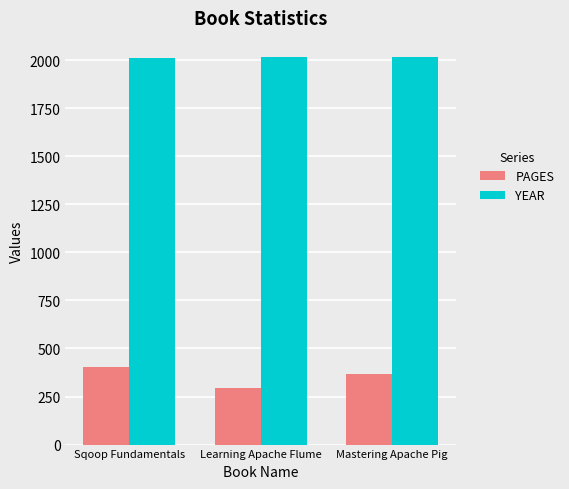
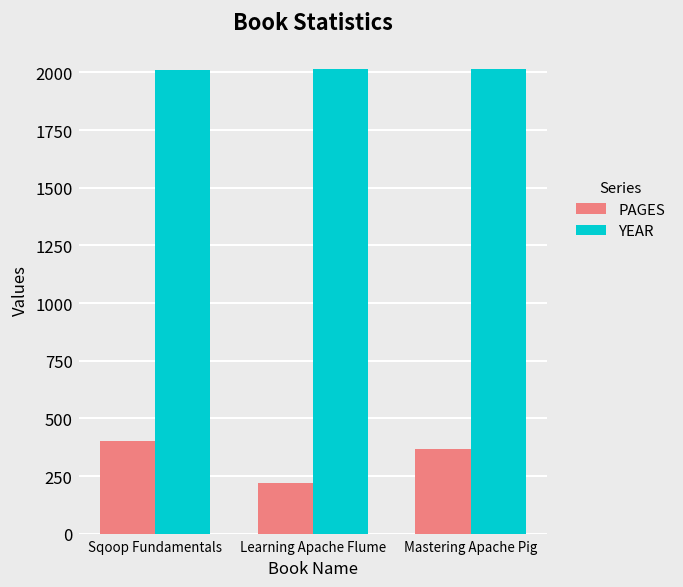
  {
    "PAGES": {
      "Sqoop Fundamentals": 400,
-     "Learning Apache Flume": 290,
+     "Learning Apache Flume": 220,
      "Mastering Apache Pig": 370
    },
    "YEAR": {
      "Sqoop Fundamentals": 2010,
      "Learning Apache Flume": 2010,
      "Mastering Apache Pig": 2020
    }
  }
